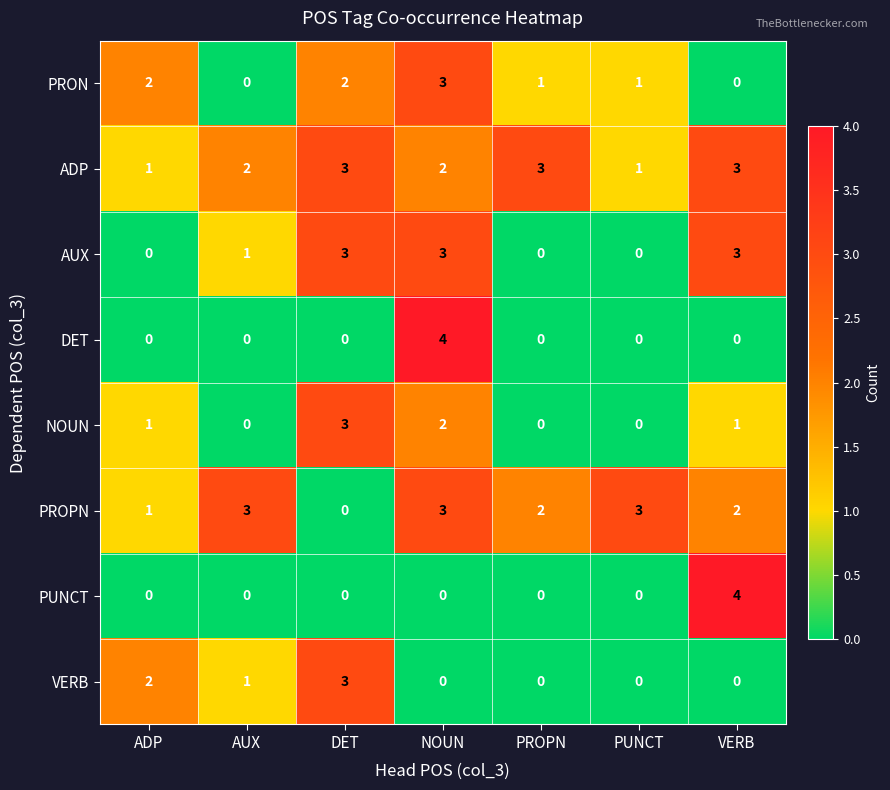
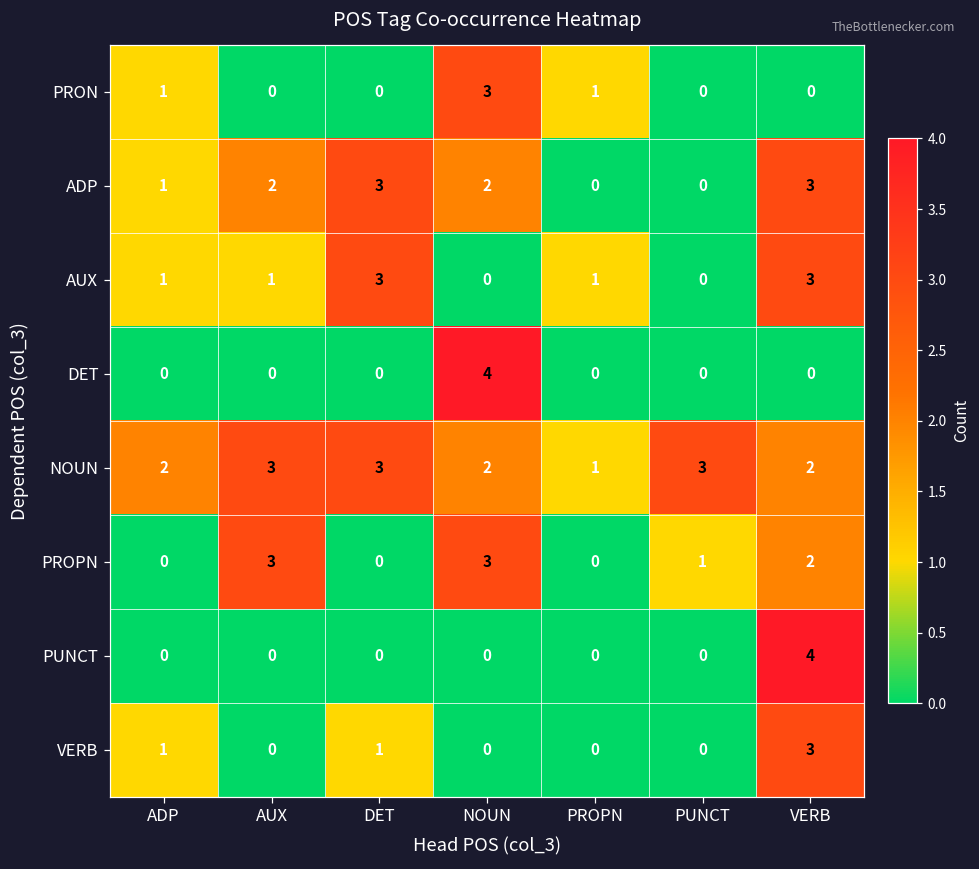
  {
    "PRON": {
-     "ADP": 2,
+     "ADP": 1,
      "AUX": 0,
-     "DET": 2,
+     "DET": 0,
      "NOUN": 3,
      "PROPN": 1,
-     "PUNCT": 1,
+     "PUNCT": 0,
      "VERB": 0
    },
    "ADP": {
      "ADP": 1,
      "AUX": 2,
      "DET": 3,
      "NOUN": 2,
-     "PROPN": 3,
-     "PUNCT": 1,
+     "PROPN": 0,
+     "PUNCT": 0,
      "VERB": 3
    },
    "AUX": {
-     "ADP": 0,
+     "ADP": 1,
      "AUX": 1,
      "DET": 3,
-     "NOUN": 3,
-     "PROPN": 0,
+     "NOUN": 0,
+     "PROPN": 1,
      "PUNCT": 0,
      "VERB": 3
    },
    "DET": {
      "ADP": 0,
      "AUX": 0,
      "DET": 0,
      "NOUN": 4,
      "PROPN": 0,
      "PUNCT": 0,
      "VERB": 0
    },
    "NOUN": {
-     "ADP": 1,
-     "AUX": 0,
+     "ADP": 2,
+     "AUX": 3,
      "DET": 3,
      "NOUN": 2,
-     "PROPN": 0,
-     "PUNCT": 0,
-     "VERB": 1
+     "PROPN": 1,
+     "PUNCT": 3,
+     "VERB": 2
    },
    "PROPN": {
-     "ADP": 1,
+     "ADP": 0,
      "AUX": 3,
      "DET": 0,
      "NOUN": 3,
-     "PROPN": 2,
-     "PUNCT": 3,
+     "PROPN": 0,
+     "PUNCT": 1,
      "VERB": 2
    },
    "PUNCT": {
      "ADP": 0,
      "AUX": 0,
      "DET": 0,
      "NOUN": 0,
      "PROPN": 0,
      "PUNCT": 0,
      "VERB": 4
    },
    "VERB": {
-     "ADP": 2,
-     "AUX": 1,
-     "DET": 3,
+     "ADP": 1,
+     "AUX": 0,
+     "DET": 1,
      "NOUN": 0,
      "PROPN": 0,
      "PUNCT": 0,
-     "VERB": 0
+     "VERB": 3
    }
  }
